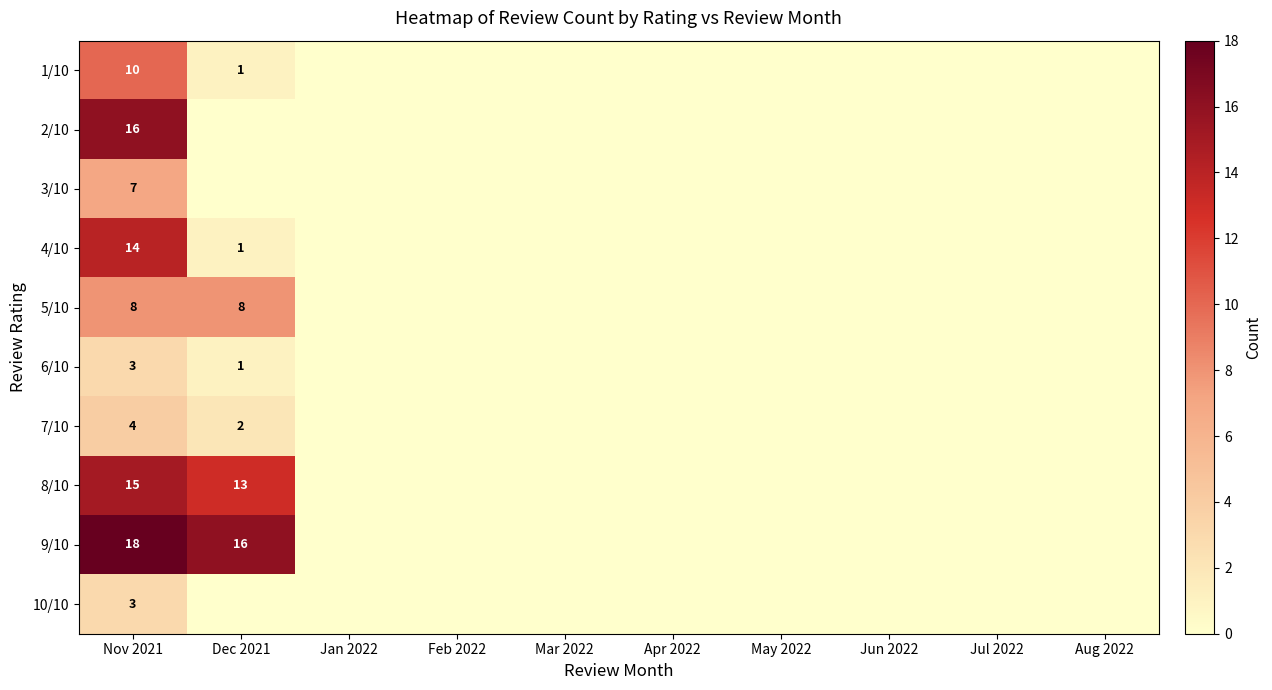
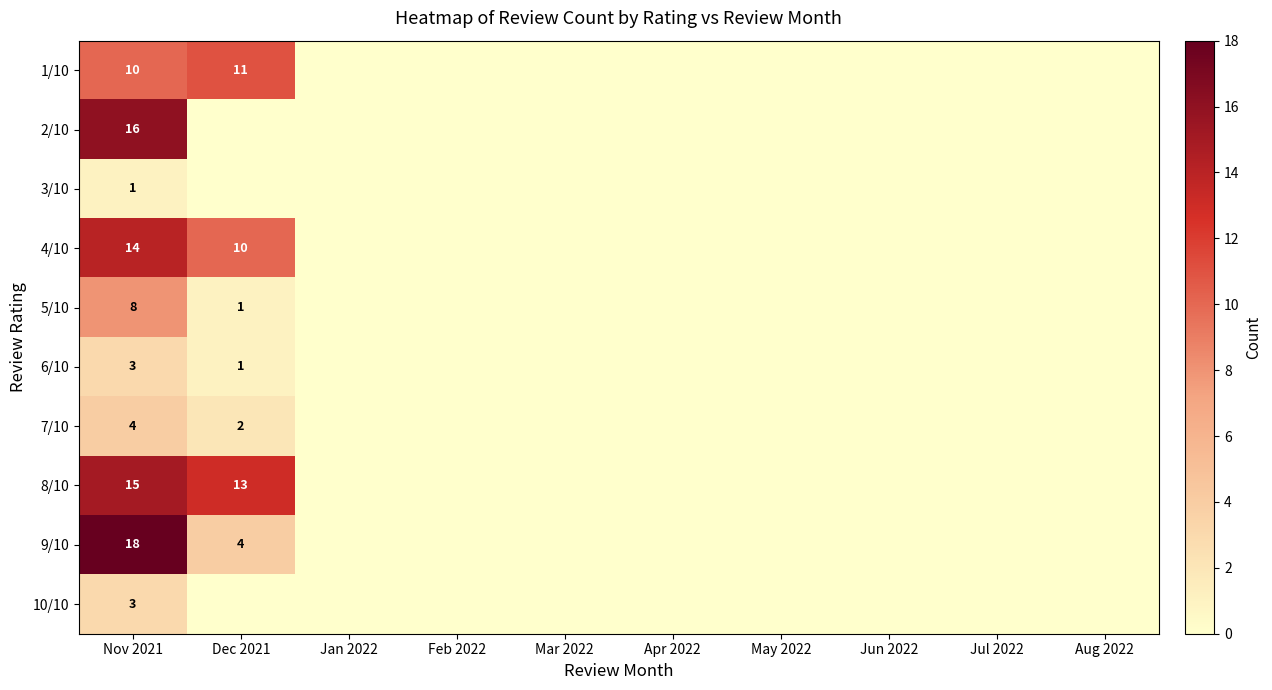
  {
    "1/10": {
      "Nov 2021": 10,
-     "Dec 2021": 1
+     "Dec 2021": 11
    },
    "2/10": {
      "Nov 2021": 16
    },
    "3/10": {
-     "Nov 2021": 7
+     "Nov 2021": 1
    },
    "4/10": {
      "Nov 2021": 14,
-     "Dec 2021": 1
+     "Dec 2021": 10
    },
    "5/10": {
      "Nov 2021": 8,
-     "Dec 2021": 8
+     "Dec 2021": 1
    },
    "6/10": {
      "Nov 2021": 3,
      "Dec 2021": 1
    },
    "7/10": {
      "Nov 2021": 4,
      "Dec 2021": 2
    },
    "8/10": {
      "Nov 2021": 15,
      "Dec 2021": 13
    },
    "9/10": {
      "Nov 2021": 18,
-     "Dec 2021": 16
+     "Dec 2021": 4
    },
    "10/10": {
      "Nov 2021": 3
    }
  }
